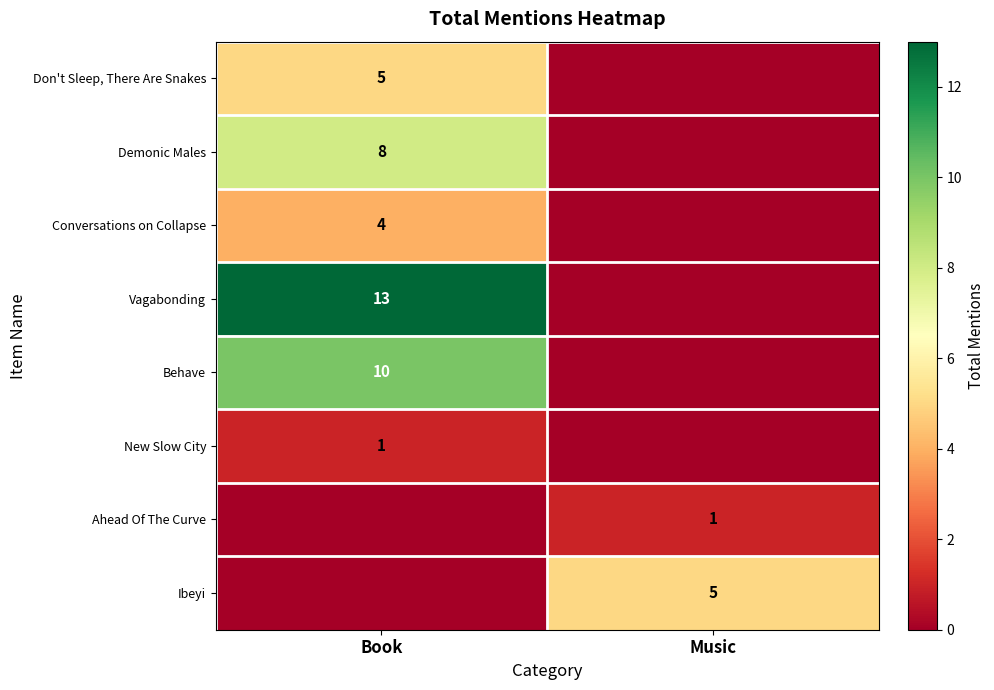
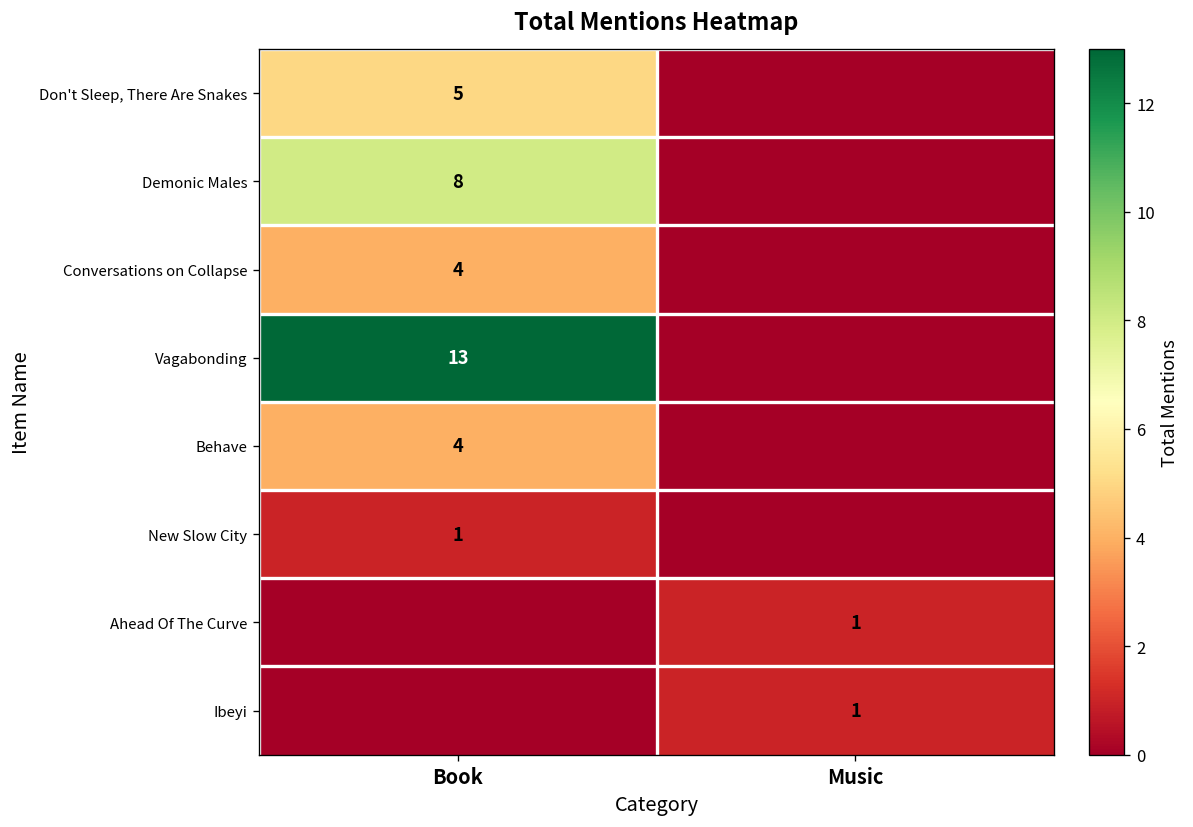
  {
    "Don't Sleep, There Are Snakes": {
      "Book": 5
    },
    "Demonic Males": {
      "Book": 8
    },
    "Conversations on Collapse": {
      "Book": 4
    },
    "Vagabonding": {
      "Book": 13
    },
    "Behave": {
-     "Book": 10
+     "Book": 4
    },
    "New Slow City": {
      "Book": 1
    },
    "Ahead Of The Curve": {
      "Music": 1
    },
    "Ibeyi": {
-     "Music": 5
+     "Music": 1
    }
  }
